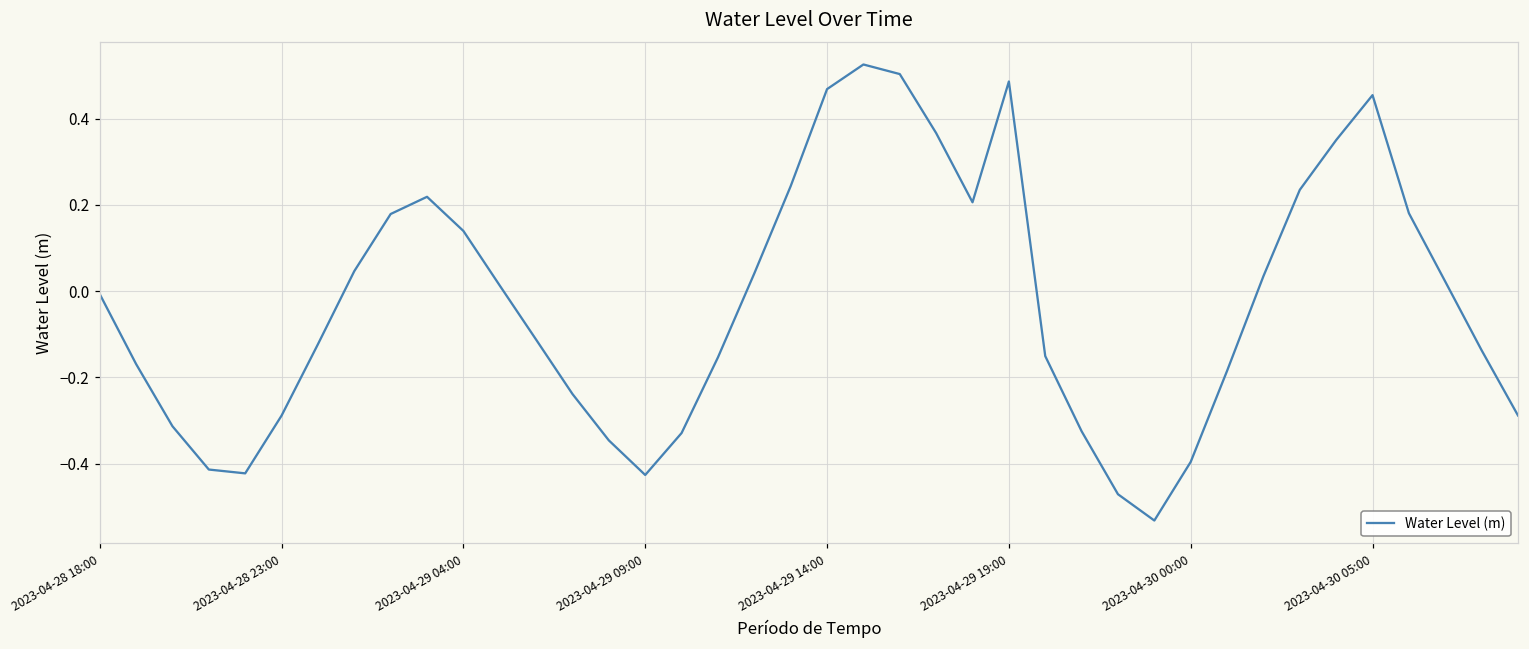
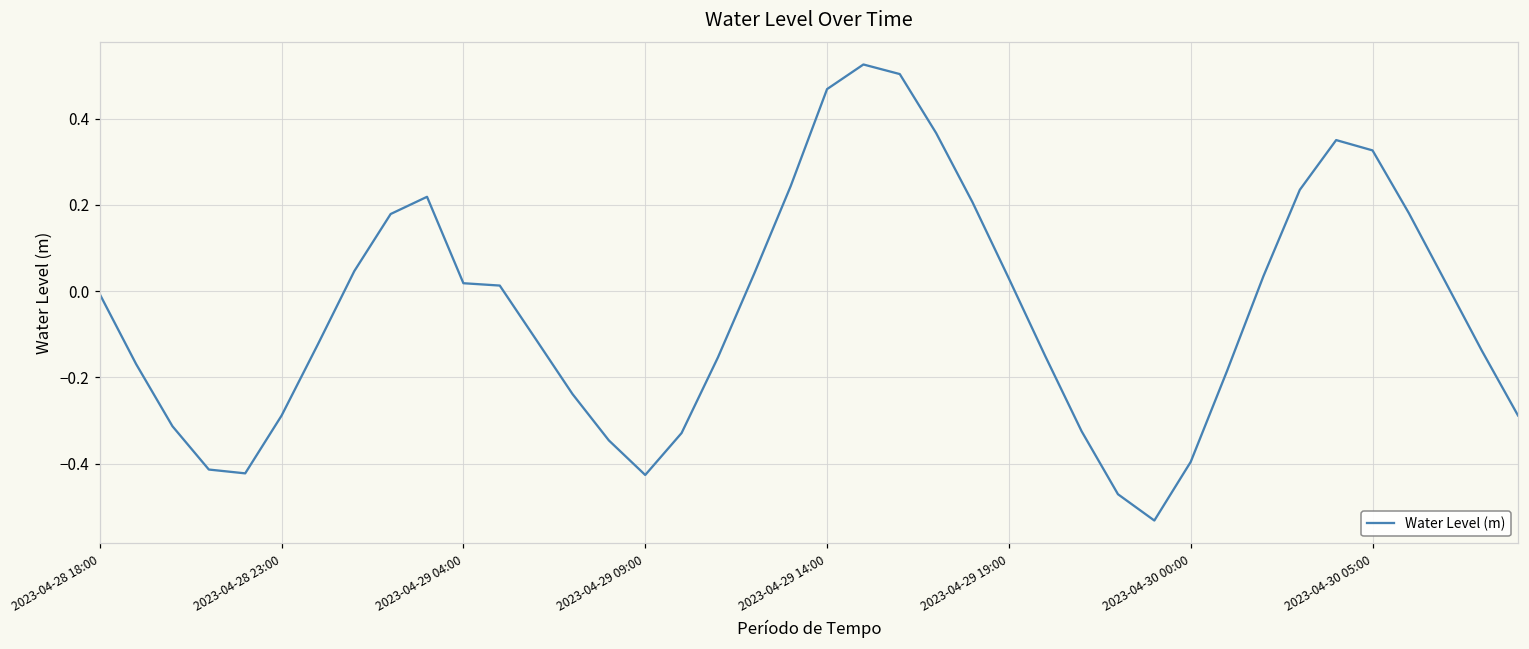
  {
    "2023-04-28 18:00": -0.01,
    "2023-04-28 23:00": -0.29,
-   "2023-04-29 04:00": 0.14,
+   "2023-04-29 04:00": 0.02,
    "2023-04-29 09:00": -0.43,
    "2023-04-29 14:00": 0.47,
-   "2023-04-29 19:00": 0.49,
+   "2023-04-29 19:00": 0.03,
    "2023-04-30 00:00": -0.40,
-   "2023-04-30 05:00": 0.45
+   "2023-04-30 05:00": 0.33
  }
